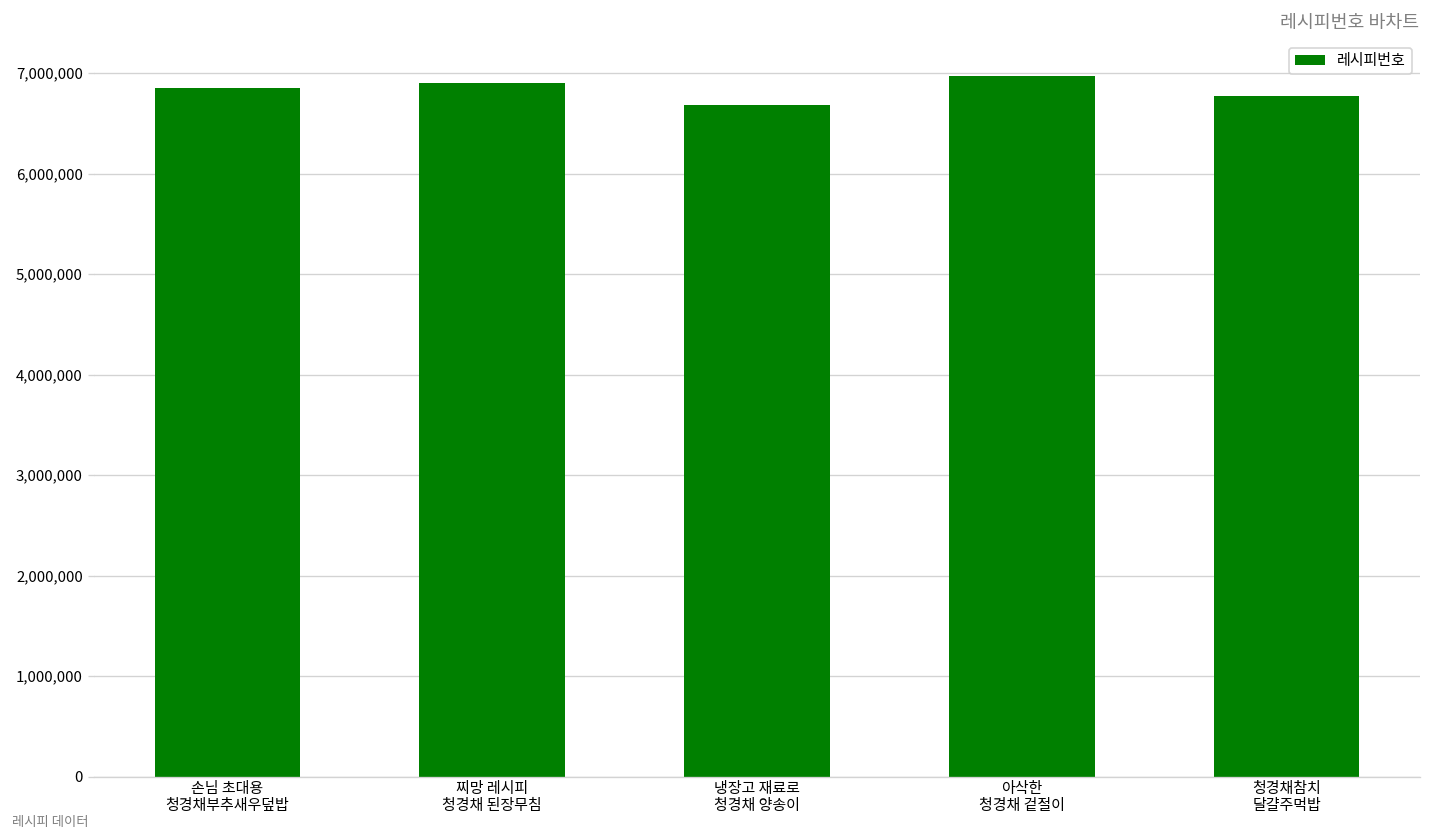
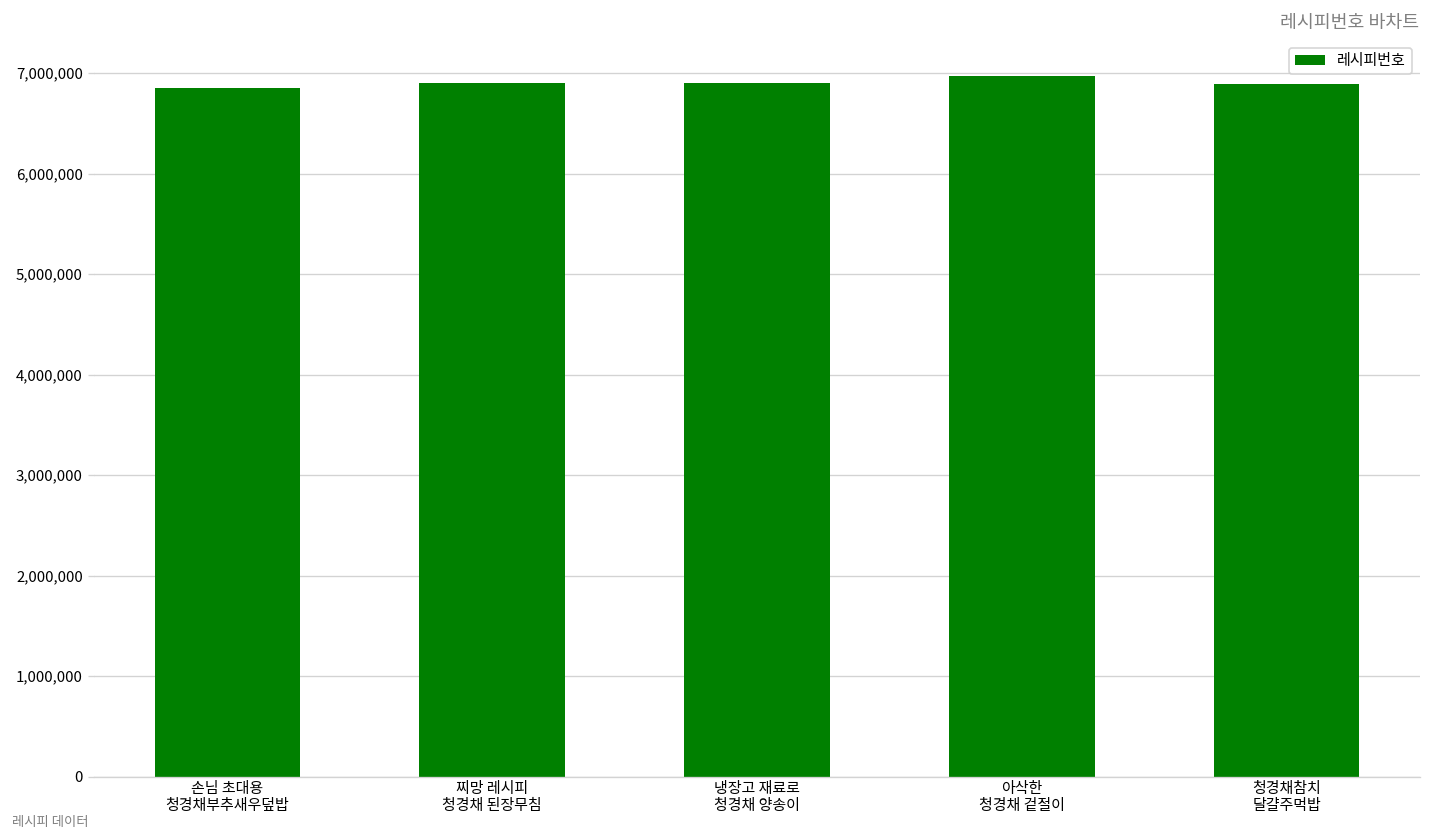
  {
    "손님 초대용 청경채부추새우덮밥": "6,900,000",
    "찌망 레시피 청경채 된장무침": "6,900,000",
-   "냉장고 재료로 청경채 양송이": "6,700,000",
+   "냉장고 재료로 청경채 양송이": "6,900,000",
    "아삭한 청경채 겉절이": "7,000,000",
-   "청경채참치 달걀주먹밥": "6,800,000"
+   "청경채참치 달걀주먹밥": "6,900,000"
  }
